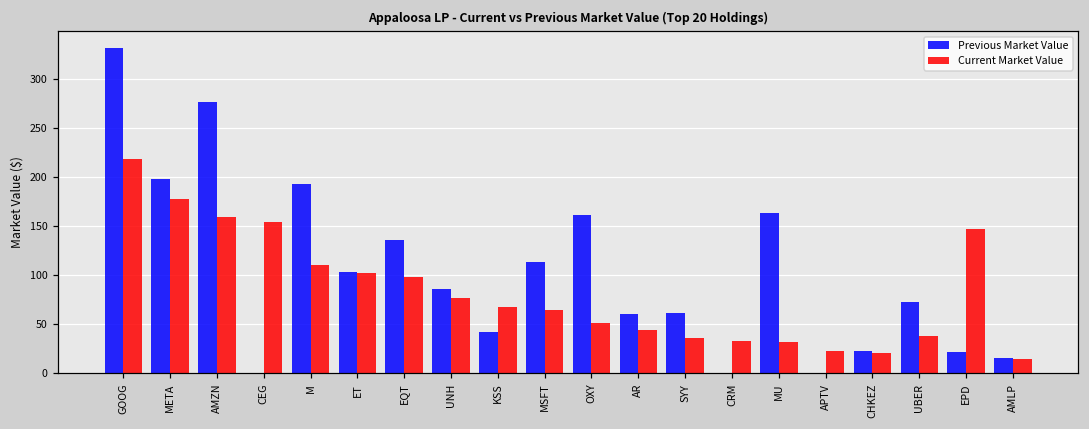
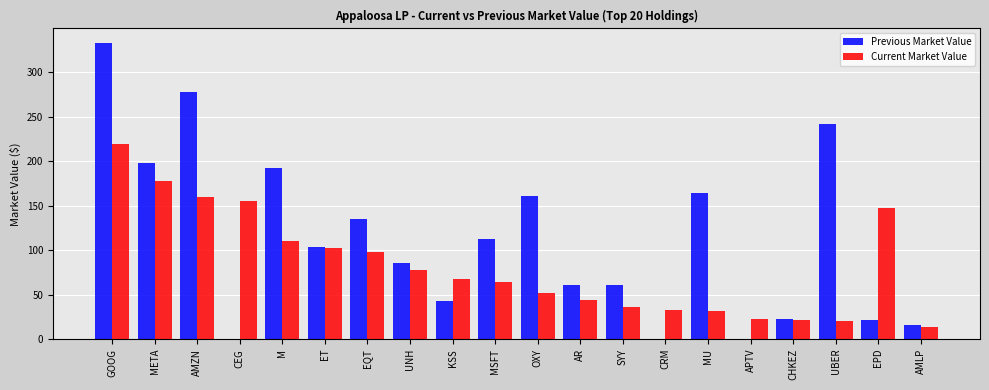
  {
    "Previous Market Value": {
      "GOOG": 330,
      "META": 200,
      "AMZN": 280,
      "CEG": 0,
      "M": 190,
      "ET": 100,
      "EQT": 140,
      "UNH": 90,
      "KSS": 40,
      "MSFT": 110,
      "OXY": 160,
      "AR": 60,
      "SYY": 60,
      "CRM": 0,
      "MU": 160,
      "APTV": 0,
      "CHKEZ": 20,
-     "UBER": 70,
+     "UBER": 240,
      "EPD": 20,
      "AMLP": 20
    },
    "Current Market Value": {
      "GOOG": 220,
      "META": 180,
      "AMZN": 160,
      "CEG": 150,
      "M": 110,
      "ET": 100,
      "EQT": 100,
      "UNH": 80,
      "KSS": 70,
      "MSFT": 60,
      "OXY": 50,
      "AR": 40,
      "SYY": 40,
      "CRM": 30,
      "MU": 30,
      "APTV": 20,
      "CHKEZ": 20,
-     "UBER": 40,
+     "UBER": 20,
      "EPD": 150,
      "AMLP": 10
    }
  }
